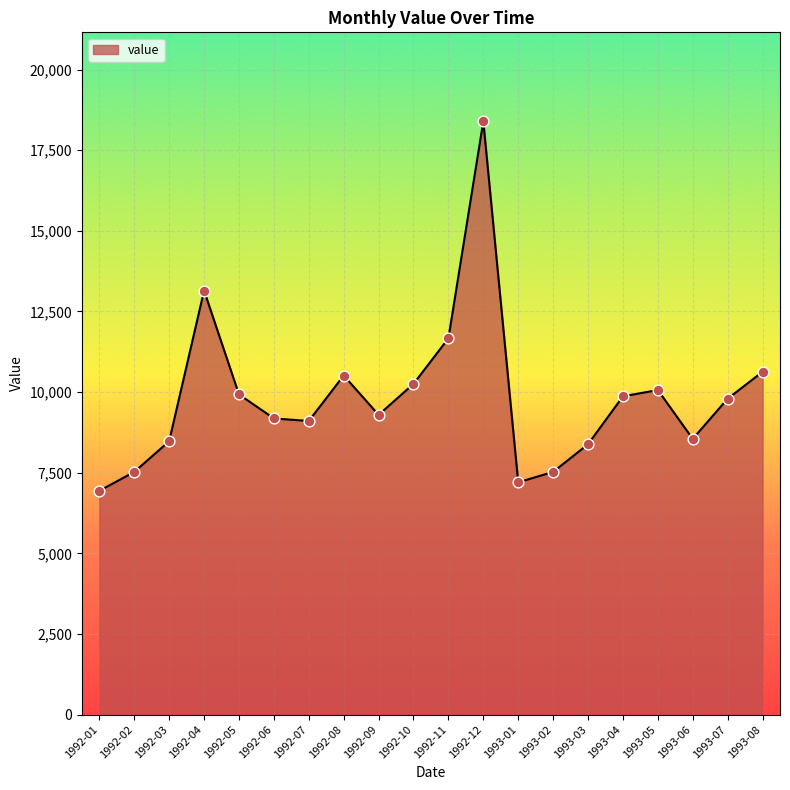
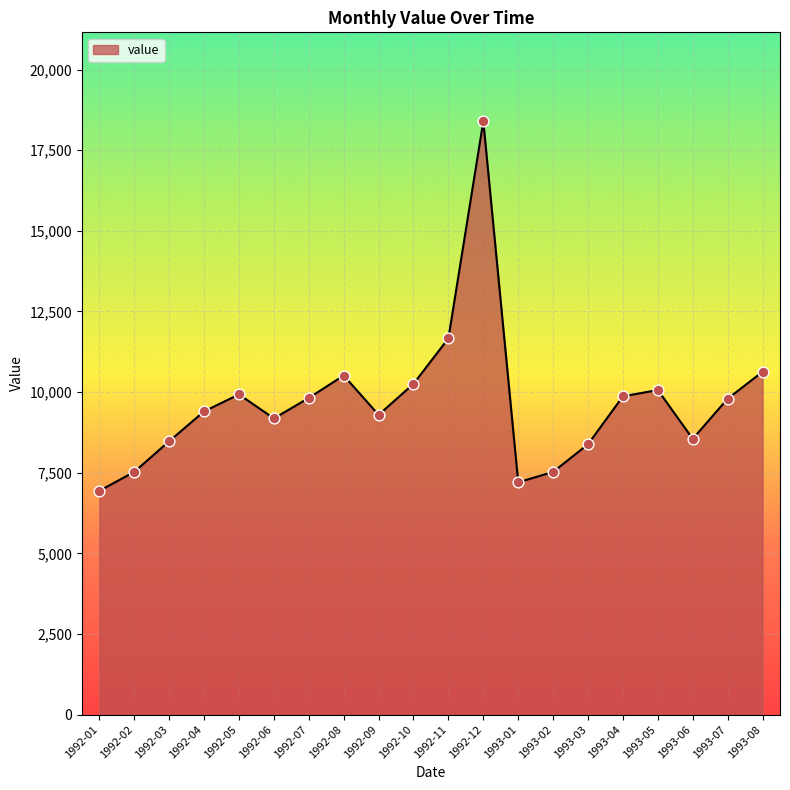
  {
    "1992-01": "6,900",
    "1992-02": "7,500",
    "1992-03": "8,500",
-   "1992-04": "13,100",
+   "1992-04": "9,400",
    "1992-05": "9,900",
    "1992-06": "9,200",
-   "1992-07": "9,100",
+   "1992-07": "9,800",
    "1992-08": "10,500",
    "1992-09": "9,300",
    "1992-10": "10,300",
    "1992-11": "11,700",
    "1992-12": "18,400",
    "1993-01": "7,200",
    "1993-02": "7,500",
    "1993-03": "8,400",
    "1993-04": "9,900",
    "1993-05": "10,100",
    "1993-06": "8,500",
    "1993-07": "9,800",
    "1993-08": "10,600"
  }
